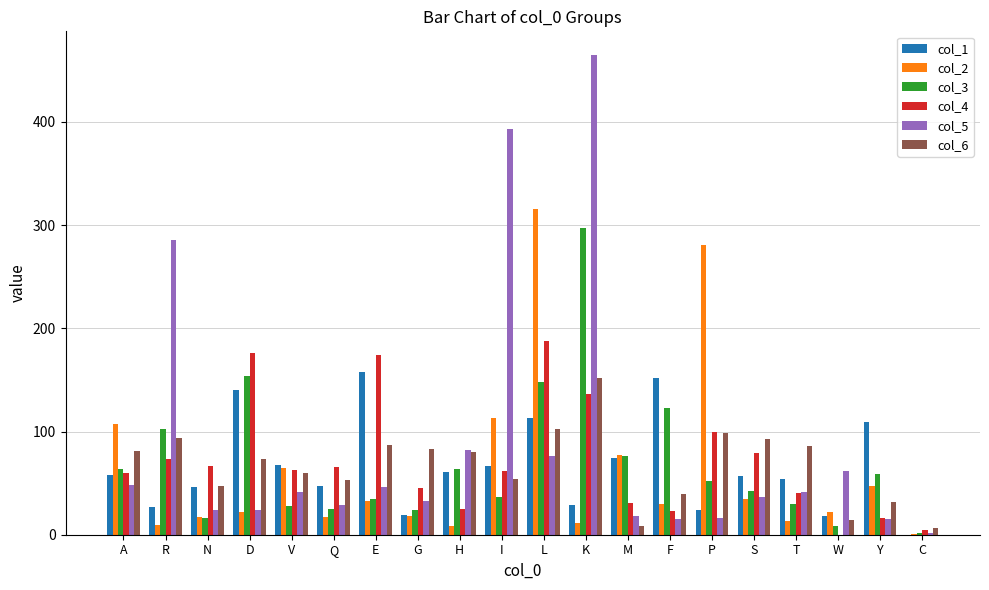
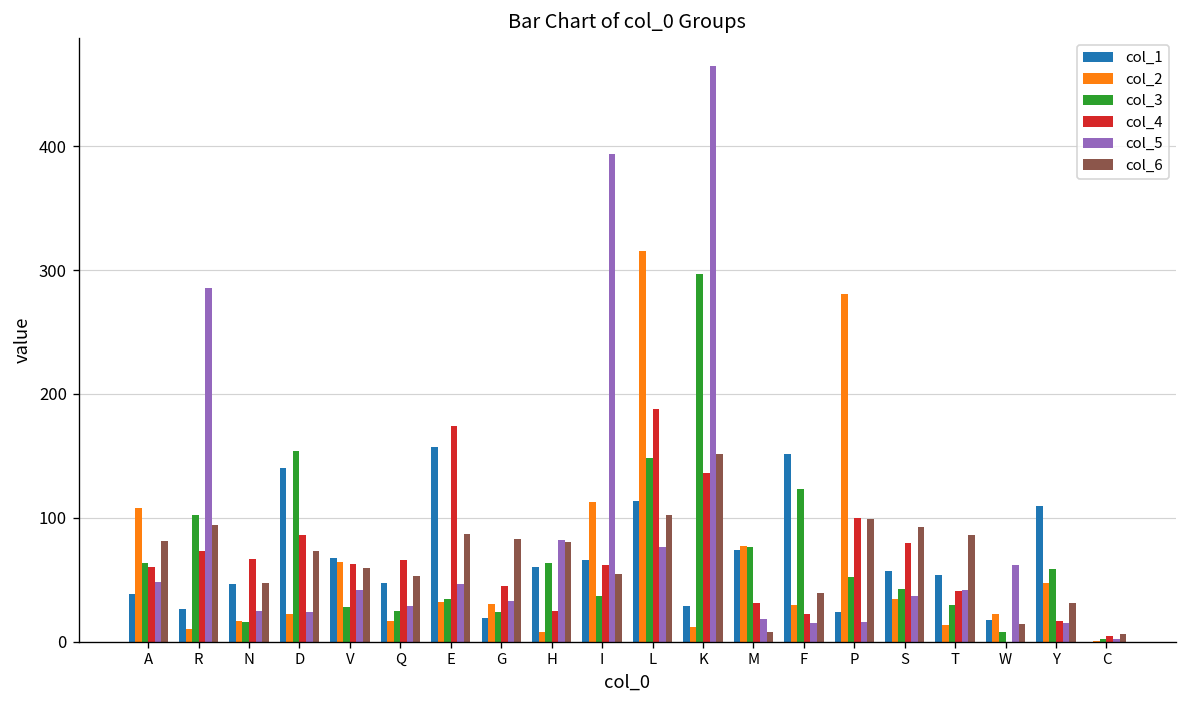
  {
    "col_1": {
-     "A": 57,
+     "A": 38,
      "R": 27,
      "N": 46,
      "D": 141,
      "V": 68,
      "Q": 48,
      "E": 157,
      "G": 20,
      "H": 61,
      "I": 66,
      "L": 113,
      "K": 29,
      "M": 74,
      "F": 152,
      "P": 24,
      "S": 57,
      "T": 54,
      "W": 18,
      "Y": 109,
      "C": 0
    },
    "col_2": {
      "A": 108,
      "R": 10,
      "N": 17,
      "D": 22,
      "V": 64,
      "Q": 17,
      "E": 32,
-     "G": 18,
+     "G": 30,
      "H": 8,
      "I": 113,
      "L": 315,
      "K": 12,
      "M": 78,
      "F": 30,
      "P": 281,
      "S": 35,
      "T": 14,
      "W": 22,
      "Y": 47
    },
    "col_3": {
      "A": 64,
      "R": 102,
      "N": 16,
      "D": 154,
      "V": 28,
      "Q": 25,
      "E": 35,
      "G": 24,
      "H": 63,
      "I": 37,
      "L": 148,
      "K": 297,
      "M": 76,
      "F": 123,
      "P": 52,
      "S": 43,
      "T": 30,
      "W": 8,
      "Y": 58
    },
    "col_4": {
      "A": 60,
      "R": 73,
      "N": 66,
-     "D": 177,
+     "D": 86,
      "V": 63,
      "Q": 66,
      "E": 174,
      "G": 45,
      "H": 25,
      "I": 62,
      "L": 188,
      "K": 136,
      "M": 31,
      "F": 23,
      "P": 100,
      "S": 79,
      "T": 41,
      "W": 0,
      "Y": 17,
      "C": 5
    },
    "col_5": {
      "A": 48,
      "R": 285,
      "N": 24,
      "D": 24,
      "V": 42,
      "Q": 29,
      "E": 47,
      "G": 33,
      "H": 82,
      "I": 393,
      "L": 76,
      "K": 465,
      "M": 18,
      "F": 15,
      "P": 16,
      "S": 37,
      "T": 42,
      "W": 62,
      "Y": 15
    },
    "col_6": {
      "A": 81,
      "R": 94,
      "N": 47,
      "D": 73,
      "V": 60,
      "Q": 53,
      "E": 87,
      "G": 83,
      "H": 80,
      "I": 54,
      "L": 102,
      "K": 152,
      "M": 8,
      "F": 39,
      "P": 99,
      "S": 93,
      "T": 86,
      "W": 14,
      "Y": 31,
      "C": 6
    }
  }
